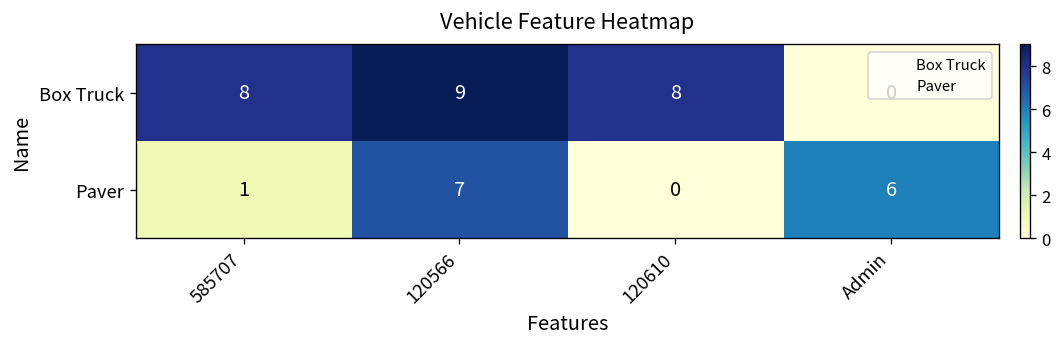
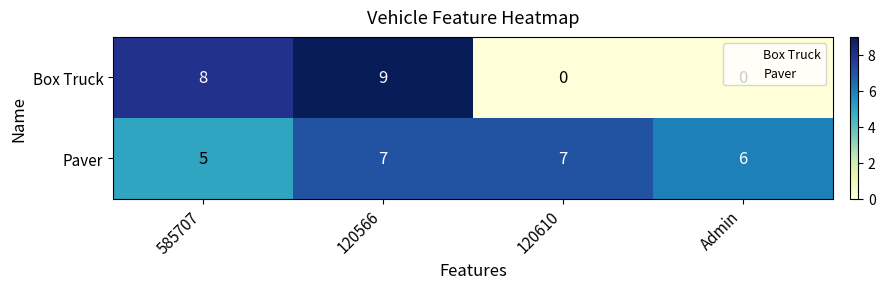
  {
    "Box Truck": {
      "585707": 8,
      "120566": 9,
-     "120610": 8
+     "120610": 0
    },
    "Paver": {
-     "585707": 1,
+     "585707": 5,
      "120566": 7,
-     "120610": 0,
+     "120610": 7,
      "Admin": 6
    }
  }
